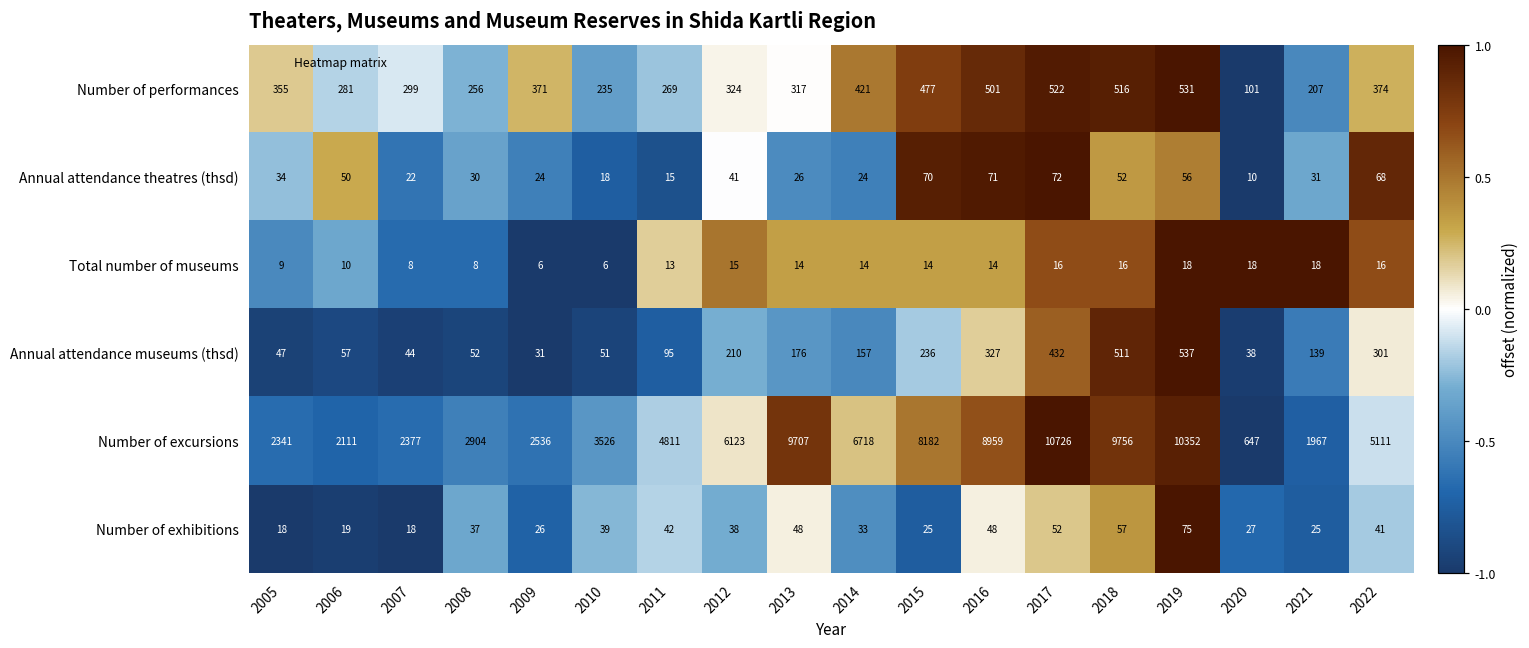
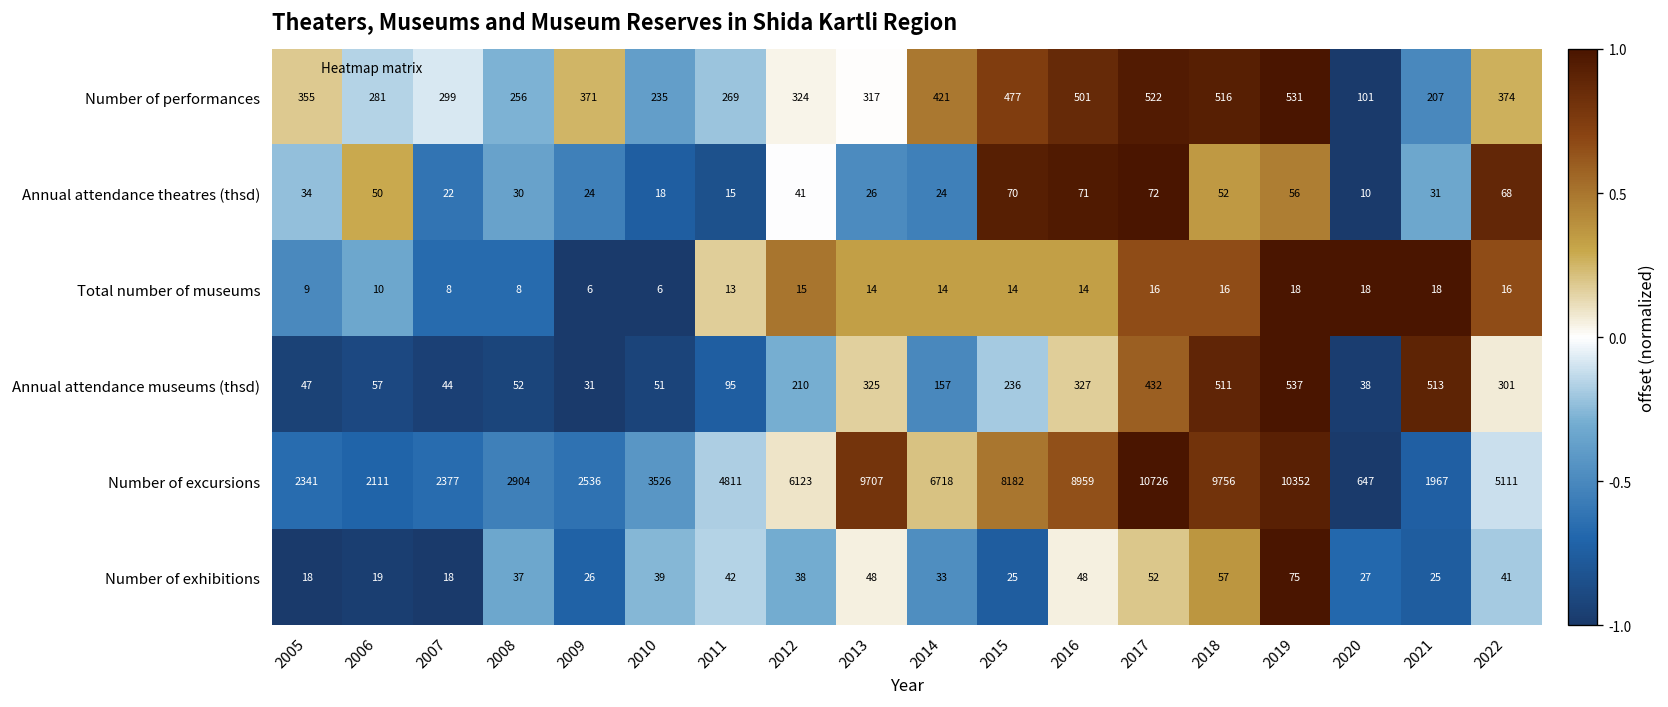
  {
    "Number of performances": {
      "2005": 355,
      "2006": 281,
      "2007": 299,
      "2008": 256,
      "2009": 371,
      "2010": 235,
      "2011": 269,
      "2012": 324,
      "2013": 317,
      "2014": 421,
      "2015": 477,
      "2016": 501,
      "2017": 522,
      "2018": 516,
      "2019": 531,
      "2020": 101,
      "2021": 207,
      "2022": 374
    },
    "Annual attendance theatres (thsd)": {
      "2005": 34,
      "2006": 50,
      "2007": 22,
      "2008": 30,
      "2009": 24,
      "2010": 18,
      "2011": 15,
      "2012": 41,
      "2013": 26,
      "2014": 24,
      "2015": 70,
      "2016": 71,
      "2017": 72,
      "2018": 52,
      "2019": 56,
      "2020": 10,
      "2021": 31,
      "2022": 68
    },
    "Total number of museums": {
      "2005": 9,
      "2006": 10,
      "2007": 8,
      "2008": 8,
      "2009": 6,
      "2010": 6,
      "2011": 13,
      "2012": 15,
      "2013": 14,
      "2014": 14,
      "2015": 14,
      "2016": 14,
      "2017": 16,
      "2018": 16,
      "2019": 18,
      "2020": 18,
      "2021": 18,
      "2022": 16
    },
    "Annual attendance museums (thsd)": {
      "2005": 47,
      "2006": 57,
      "2007": 44,
      "2008": 52,
      "2009": 31,
      "2010": 51,
      "2011": 95,
      "2012": 210,
-     "2013": 176,
+     "2013": 325,
      "2014": 157,
      "2015": 236,
      "2016": 327,
      "2017": 432,
      "2018": 511,
      "2019": 537,
      "2020": 38,
-     "2021": 139,
+     "2021": 513,
      "2022": 301
    },
    "Number of excursions": {
      "2005": 2341,
      "2006": 2111,
      "2007": 2377,
      "2008": 2904,
      "2009": 2536,
      "2010": 3526,
      "2011": 4811,
      "2012": 6123,
      "2013": 9707,
      "2014": 6718,
      "2015": 8182,
      "2016": 8959,
      "2017": 10726,
      "2018": 9756,
      "2019": 10352,
      "2020": 647,
      "2021": 1967,
      "2022": 5111
    },
    "Number of exhibitions": {
      "2005": 18,
      "2006": 19,
      "2007": 18,
      "2008": 37,
      "2009": 26,
      "2010": 39,
      "2011": 42,
      "2012": 38,
      "2013": 48,
      "2014": 33,
      "2015": 25,
      "2016": 48,
      "2017": 52,
      "2018": 57,
      "2019": 75,
      "2020": 27,
      "2021": 25,
      "2022": 41
    }
  }
